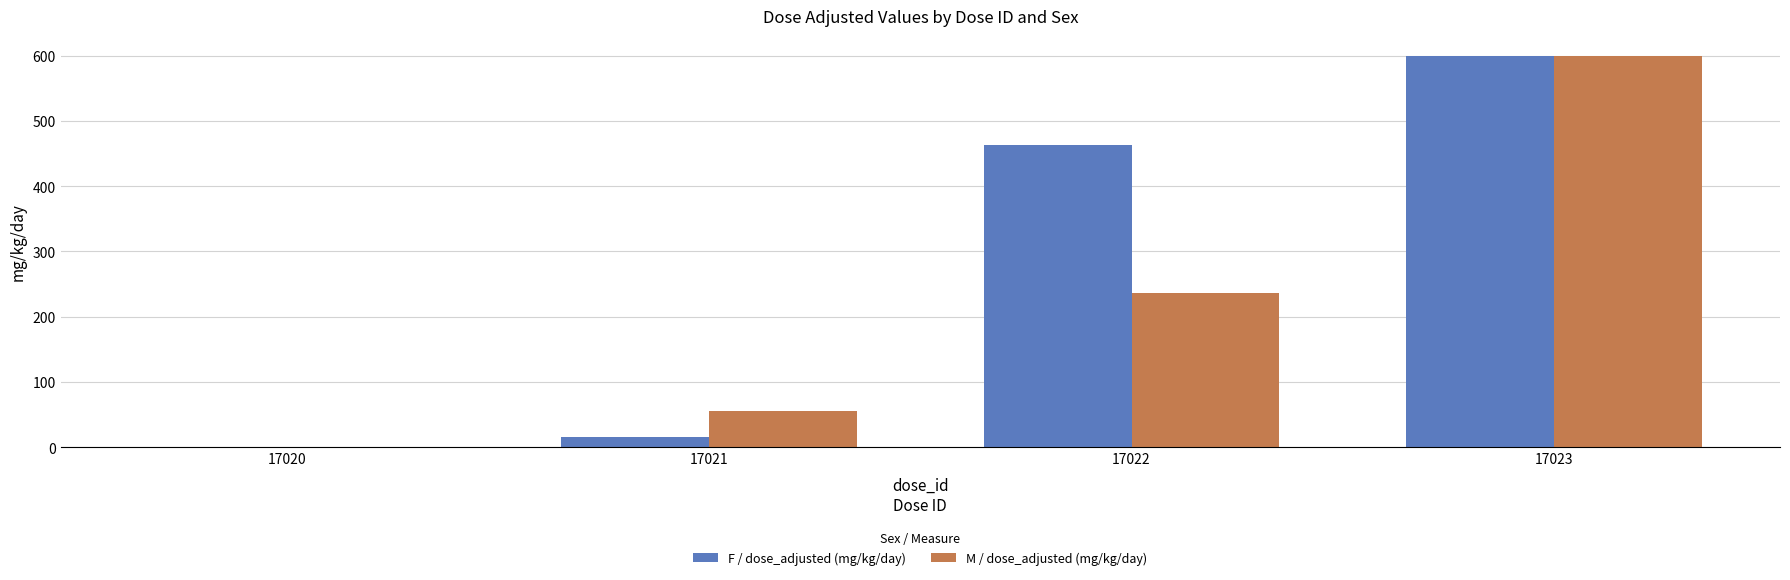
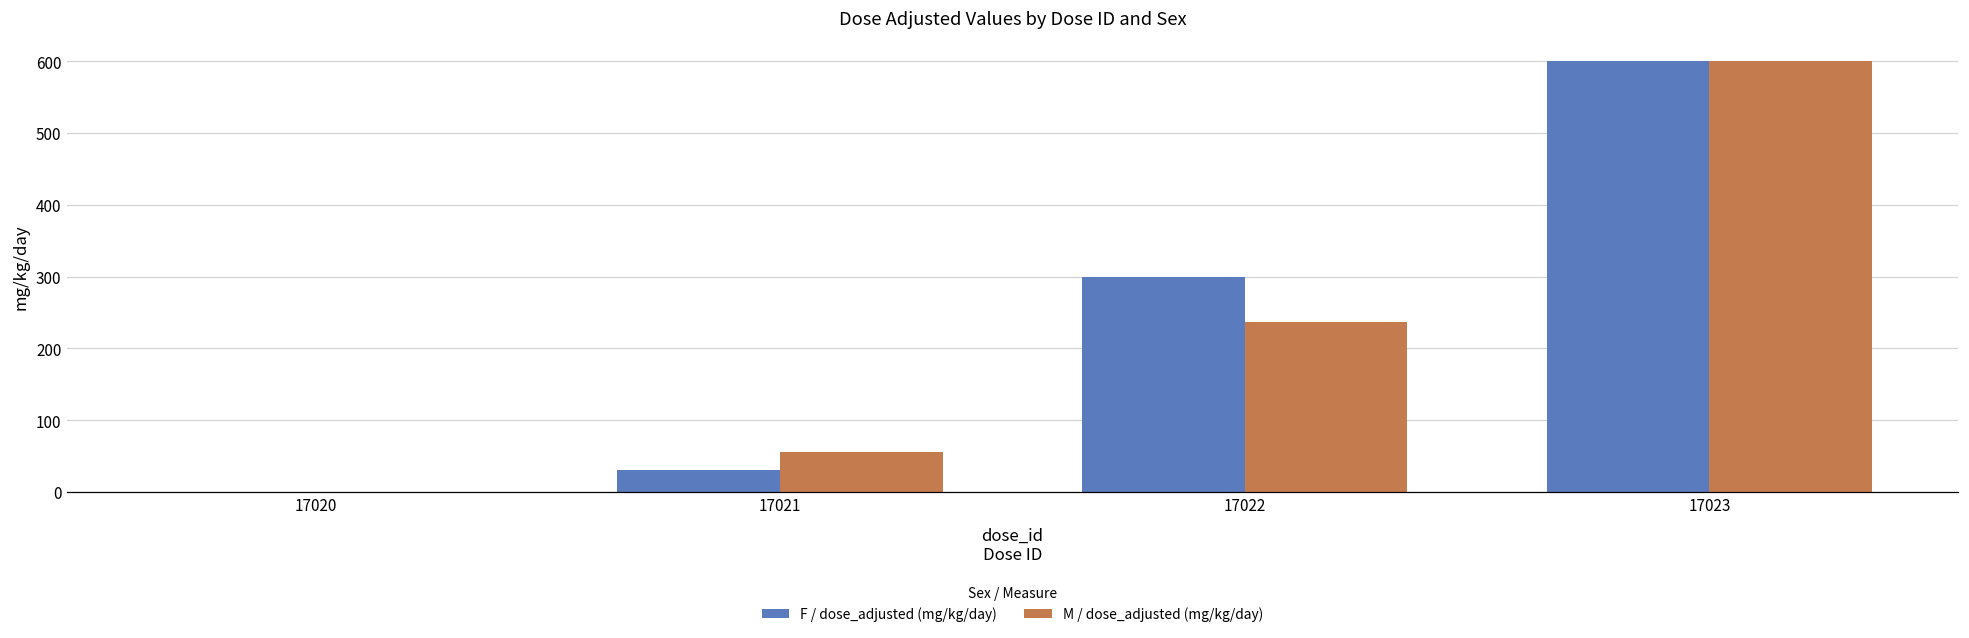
  {
    "F / dose_adjusted (mg/kg/day)": {
      "17020": 0,
-     "17021": 20,
-     "17022": 460,
+     "17021": 30,
+     "17022": 300,
      "17023": 600
    },
    "M / dose_adjusted (mg/kg/day)": {
      "17020": 0,
      "17021": 60,
      "17022": 240,
      "17023": 600
    }
  }
